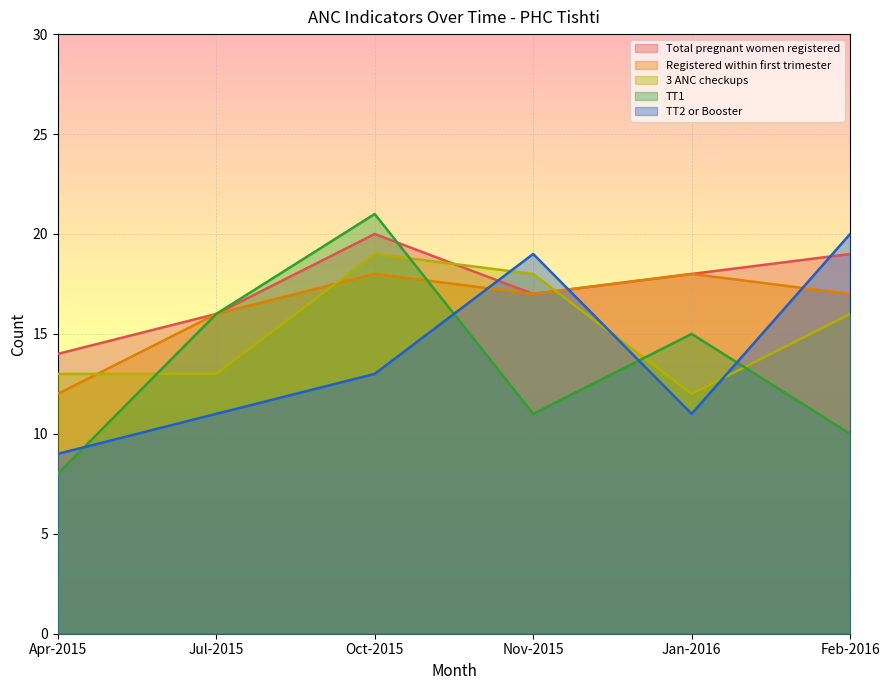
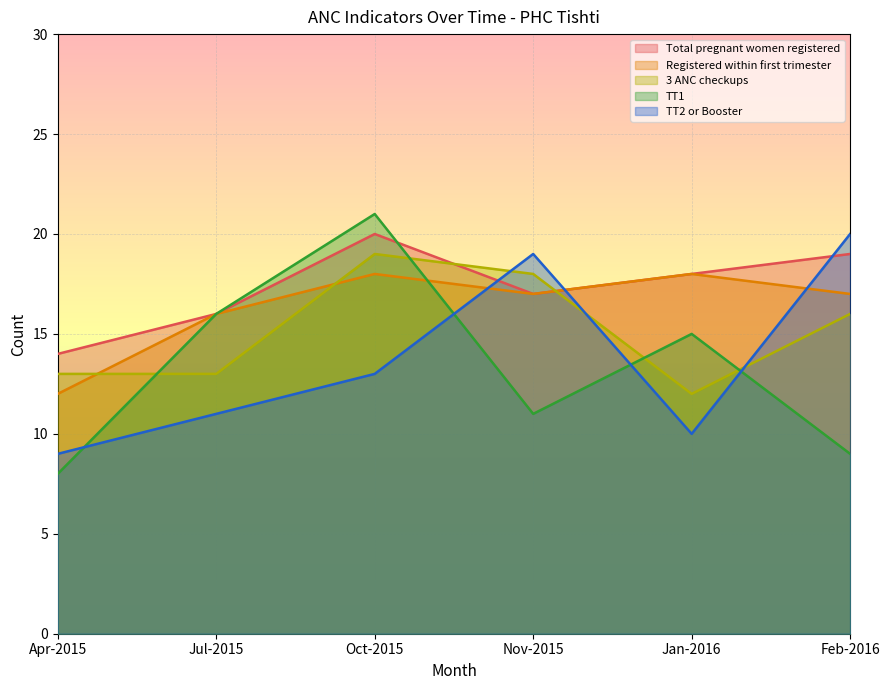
  {
    "TT1": {
      "Apr-2015": 8,
      "Oct-2015": 21,
      "Nov-2015": 11,
      "Jan-2016": 15,
-     "Feb-2016": 10
+     "Feb-2016": 9
    },
    "TT2 or Booster": {
      "Apr-2015": 9,
      "Jul-2015": 11,
      "Oct-2015": 13,
      "Nov-2015": 19,
-     "Jan-2016": 11,
+     "Jan-2016": 10,
      "Feb-2016": 20
    }
  }
